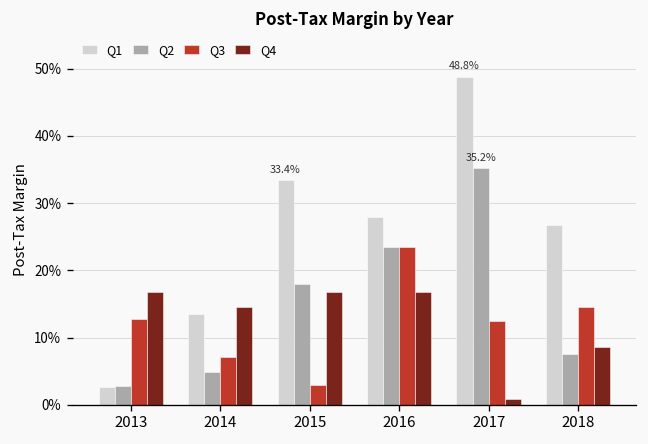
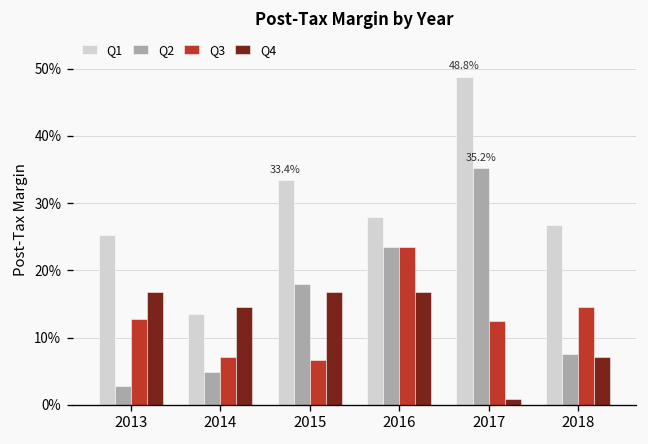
  {
    "Q1": {
-     "2013": "3%",
+     "2013": "25%",
      "2014": "14%",
      "2016": "28%",
      "2018": "27%"
    },
    "Q2": {
      "2017": "35.2%"
    },
    "Q3": {
      "2013": "13%",
      "2014": "7%",
-     "2015": "3%",
+     "2015": "7%",
      "2016": "24%",
      "2017": "13%",
      "2018": "14%"
    },
    "Q4": {
      "2013": "17%",
      "2014": "15%",
      "2015": "17%",
      "2016": "17%",
      "2017": "1%",
-     "2018": "9%"
+     "2018": "7%"
    }
  }
